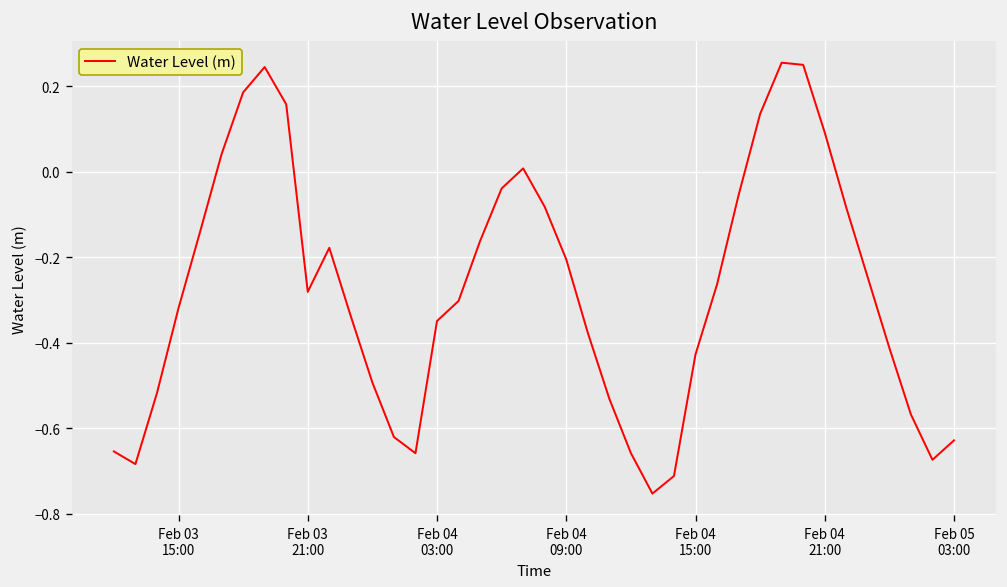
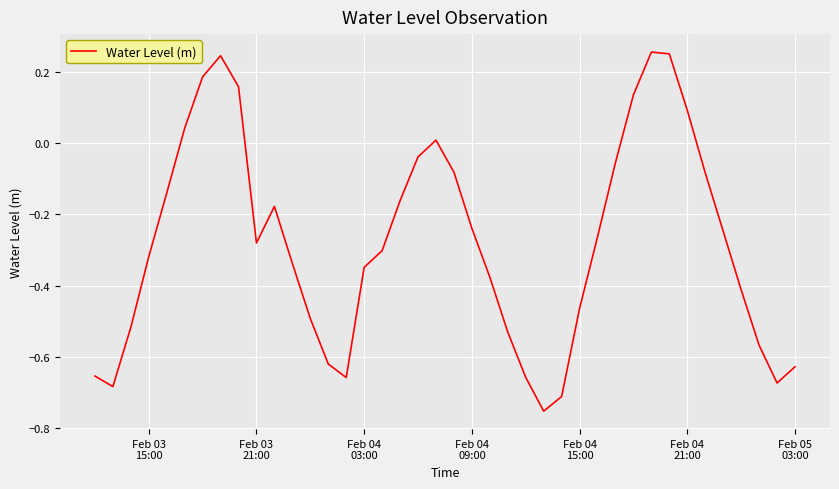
  {
    "Feb 03 15:00": -0.32,
    "Feb 03 21:00": -0.28,
    "Feb 04 03:00": -0.35,
-   "Feb 04 09:00": -0.20,
-   "Feb 04 15:00": -0.43,
+   "Feb 04 09:00": -0.24,
+   "Feb 04 15:00": -0.46,
    "Feb 04 21:00": 0.09,
    "Feb 05 03:00": -0.63
  }
